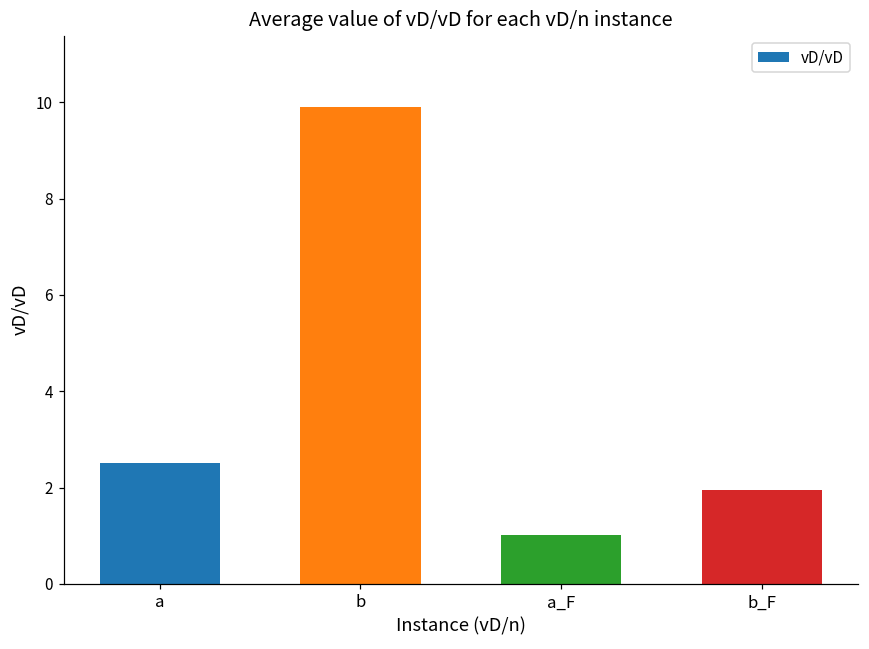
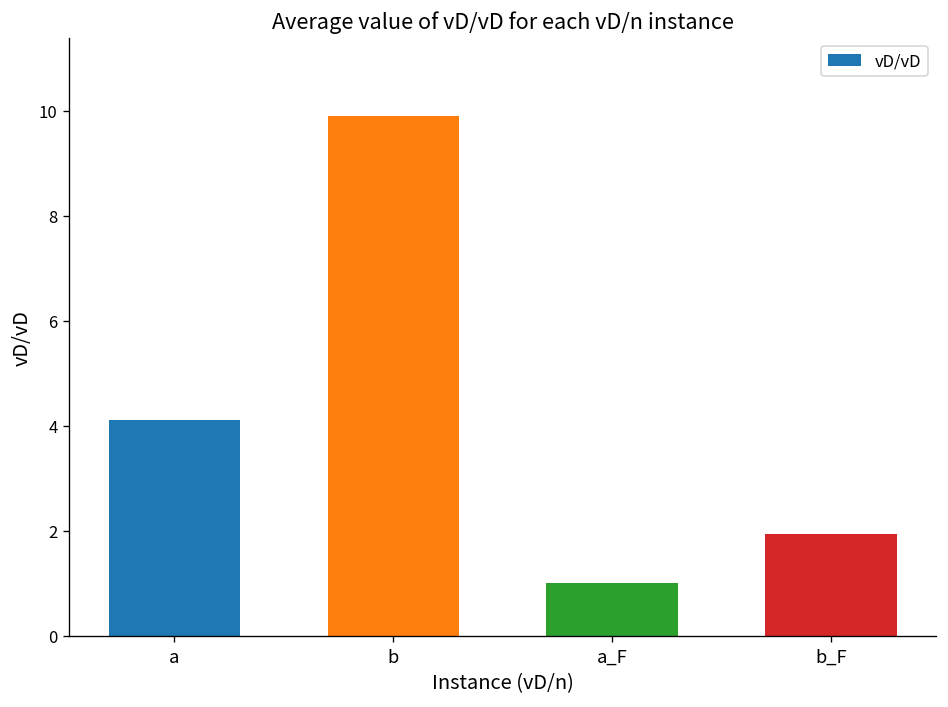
  {
-   "a": 2.5,
+   "a": 4.1,
    "b": 9.9,
    "a_F": 1.0,
    "b_F": 1.9
  }
